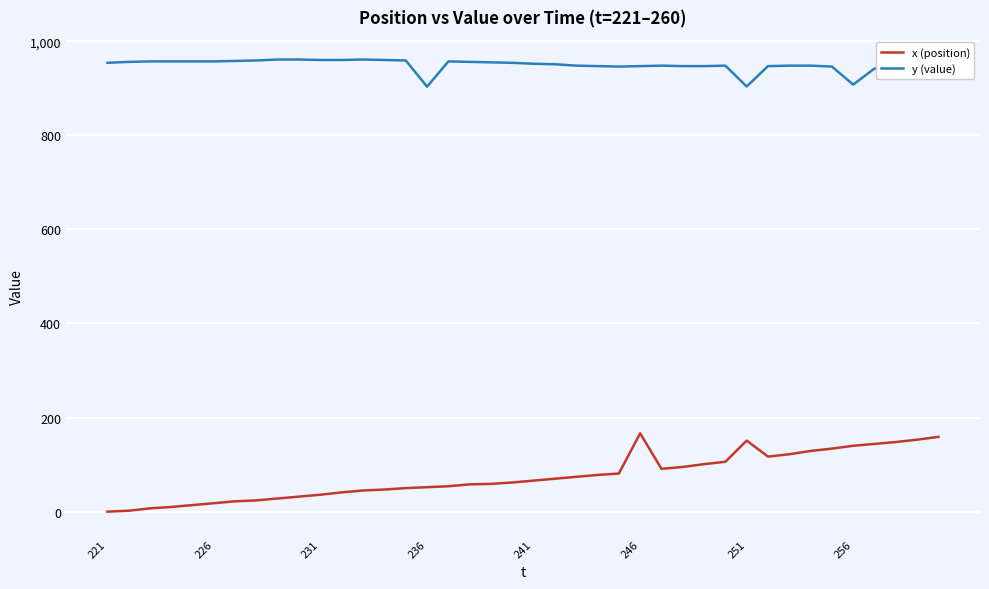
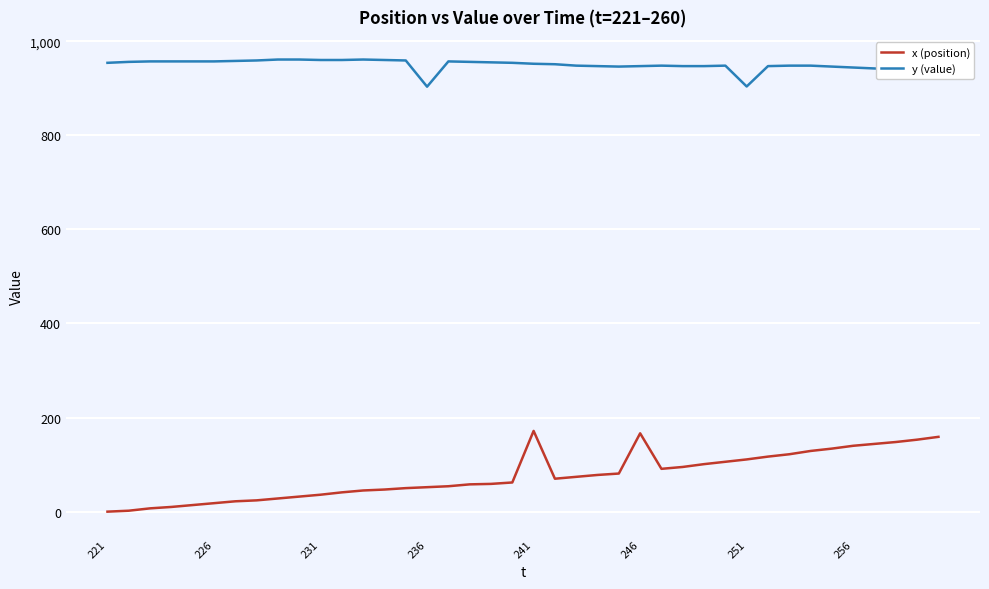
  {
    "x (position)": {
      "221": 0,
      "226": 20,
      "231": 40,
      "236": 50,
-     "241": 70,
+     "241": 170,
      "246": 170,
-     "251": 150,
+     "251": 110,
      "256": 140
    },
    "y (value)": {
      "221": 950,
      "226": 960,
      "231": 960,
      "236": 900,
      "241": 950,
      "246": 950,
      "251": 900,
-     "256": 910
+     "256": 940
    }
  }
